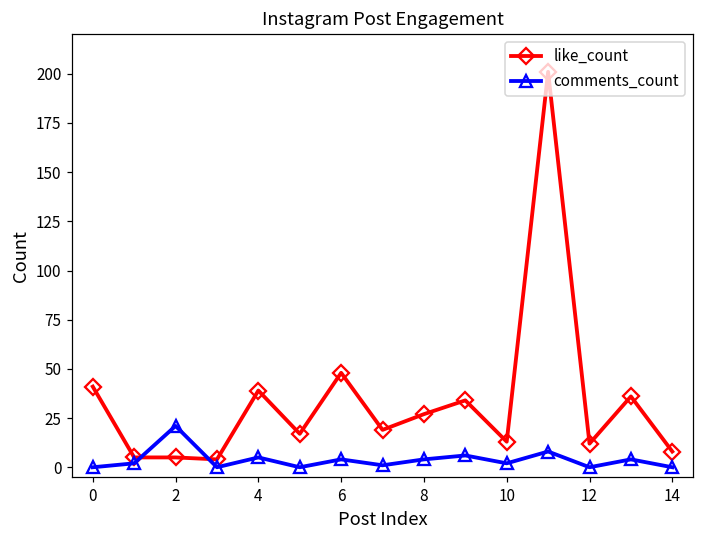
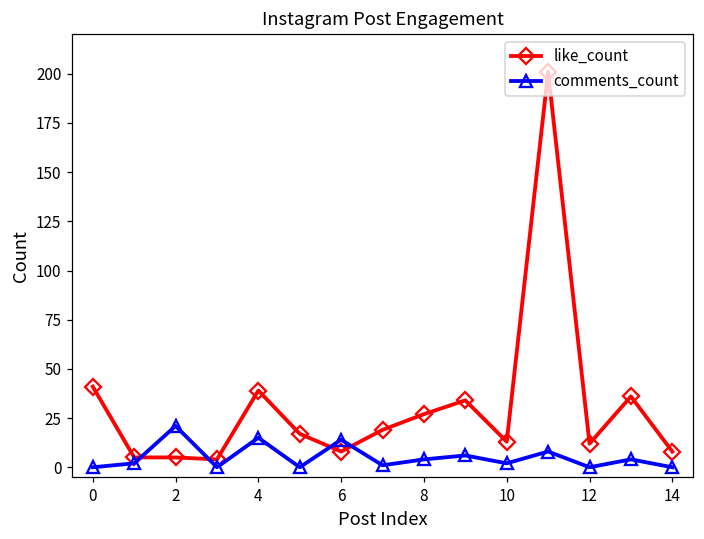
  {
    "like_count": {
      "0": 41,
      "2": 5,
      "4": 39,
-     "6": 48,
+     "6": 8,
      "8": 27,
      "10": 13,
      "12": 12,
      "14": 8
    },
    "comments_count": {
      "0": 0,
      "2": 21,
-     "4": 5,
-     "6": 4,
+     "4": 15,
+     "6": 14,
      "8": 4,
      "10": 2,
      "12": 0,
      "14": 0
    }
  }
